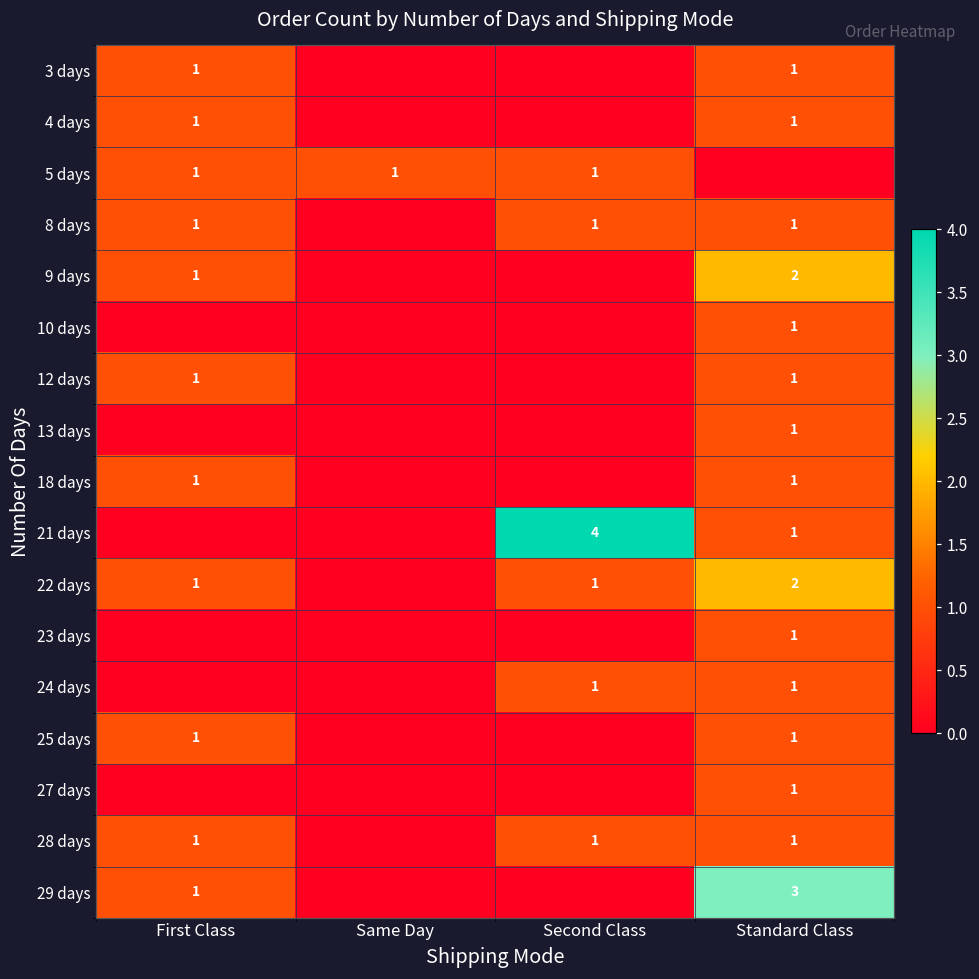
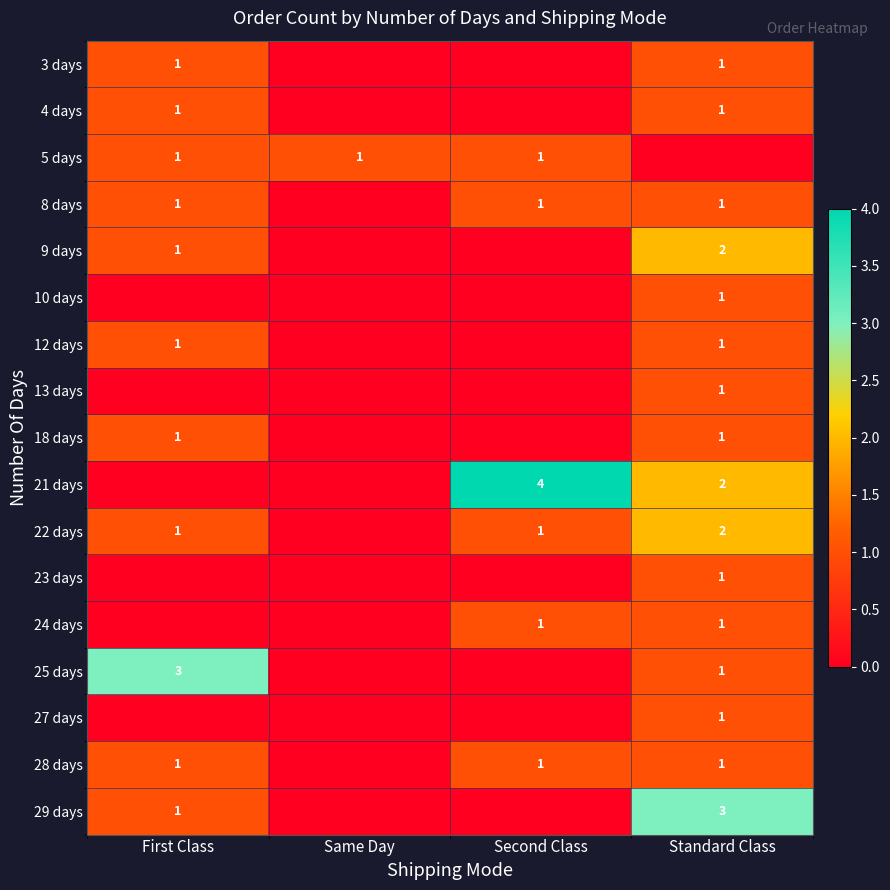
  {
    "3 days": {
      "First Class": 1,
      "Standard Class": 1
    },
    "4 days": {
      "First Class": 1,
      "Standard Class": 1
    },
    "5 days": {
      "First Class": 1,
      "Same Day": 1,
      "Second Class": 1
    },
    "8 days": {
      "First Class": 1,
      "Second Class": 1,
      "Standard Class": 1
    },
    "9 days": {
      "First Class": 1,
      "Standard Class": 2
    },
    "10 days": {
      "Standard Class": 1
    },
    "12 days": {
      "First Class": 1,
      "Standard Class": 1
    },
    "13 days": {
      "Standard Class": 1
    },
    "18 days": {
      "First Class": 1,
      "Standard Class": 1
    },
    "21 days": {
      "Second Class": 4,
-     "Standard Class": 1
+     "Standard Class": 2
    },
    "22 days": {
      "First Class": 1,
      "Second Class": 1,
      "Standard Class": 2
    },
    "23 days": {
      "Standard Class": 1
    },
    "24 days": {
      "Second Class": 1,
      "Standard Class": 1
    },
    "25 days": {
-     "First Class": 1,
+     "First Class": 3,
      "Standard Class": 1
    },
    "27 days": {
      "Standard Class": 1
    },
    "28 days": {
      "First Class": 1,
      "Second Class": 1,
      "Standard Class": 1
    },
    "29 days": {
      "First Class": 1,
      "Standard Class": 3
    }
  }
